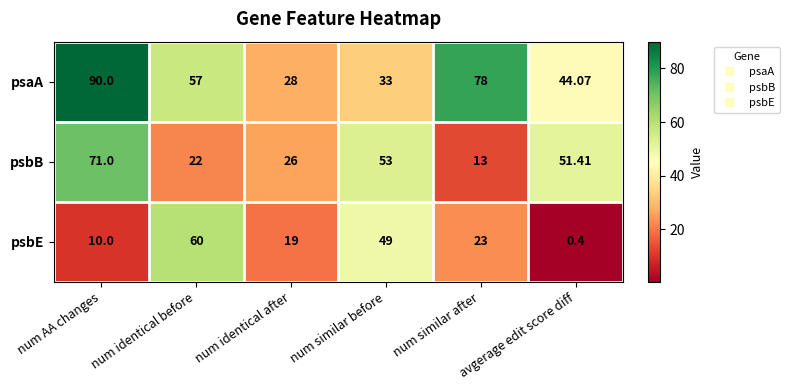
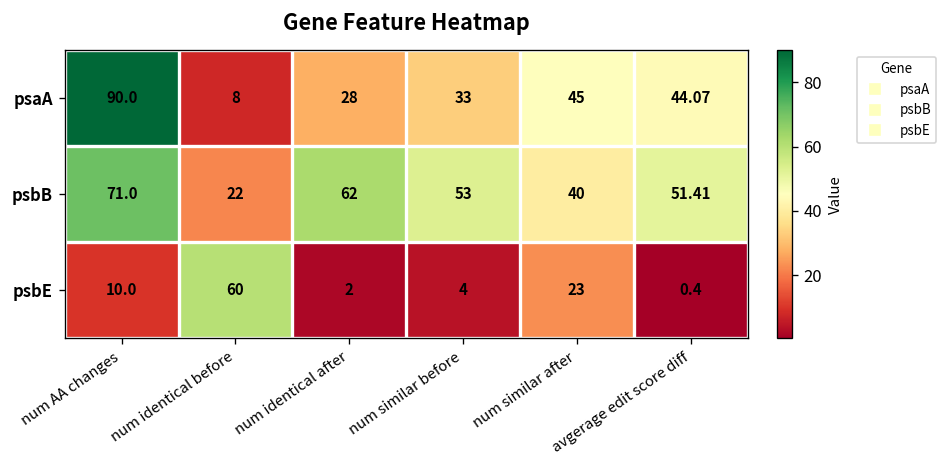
  {
    "psaA": {
      "num AA changes": 90.0,
-     "num identical before": 57,
+     "num identical before": 8,
      "num identical after": 28,
      "num similar before": 33,
-     "num similar after": 78,
+     "num similar after": 45,
      "avgerage edit score diff": 44.07
    },
    "psbB": {
      "num AA changes": 71.0,
      "num identical before": 22,
-     "num identical after": 26,
+     "num identical after": 62,
      "num similar before": 53,
-     "num similar after": 13,
+     "num similar after": 40,
      "avgerage edit score diff": 51.41
    },
    "psbE": {
      "num AA changes": 10.0,
      "num identical before": 60,
-     "num identical after": 19,
-     "num similar before": 49,
+     "num identical after": 2,
+     "num similar before": 4,
      "num similar after": 23,
      "avgerage edit score diff": 0.4
    }
  }
